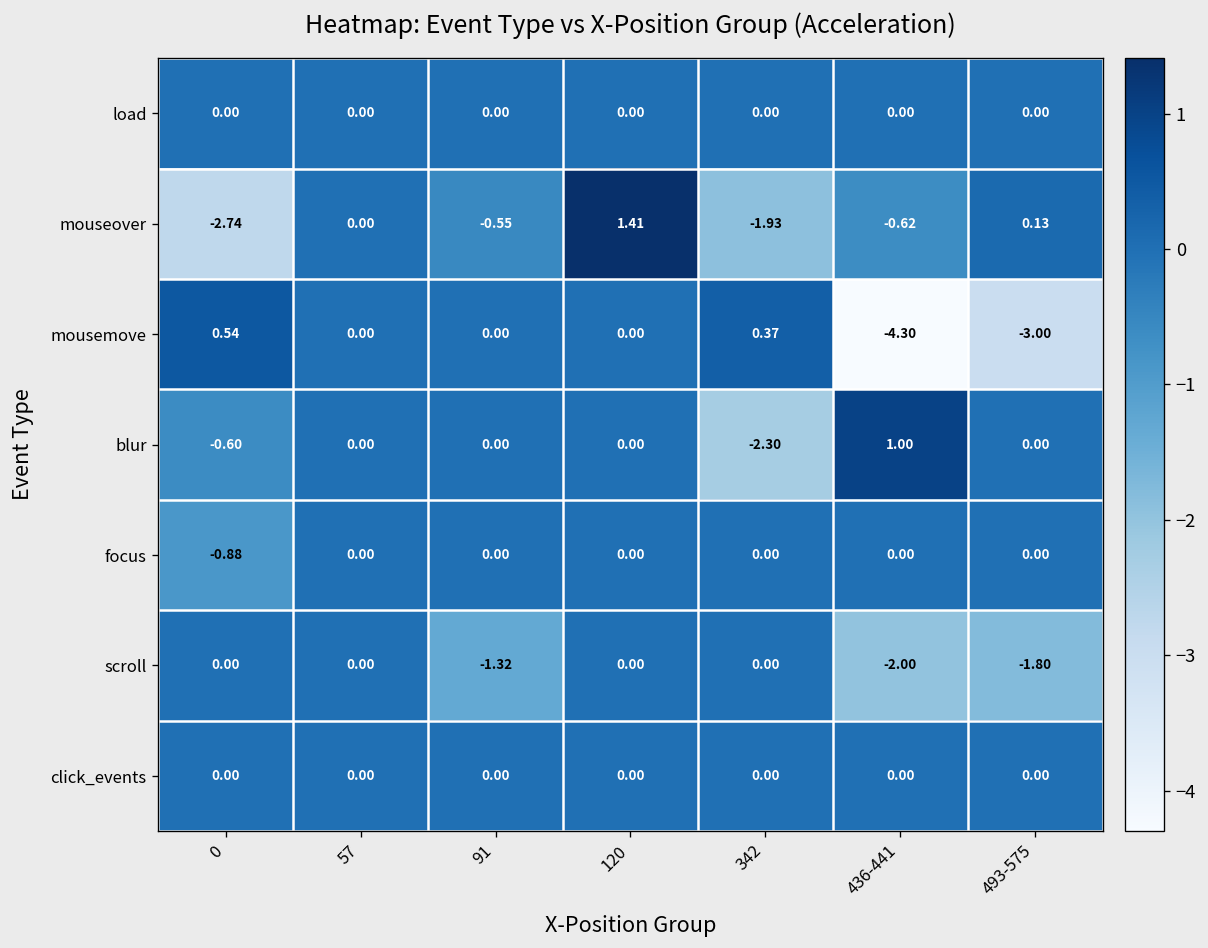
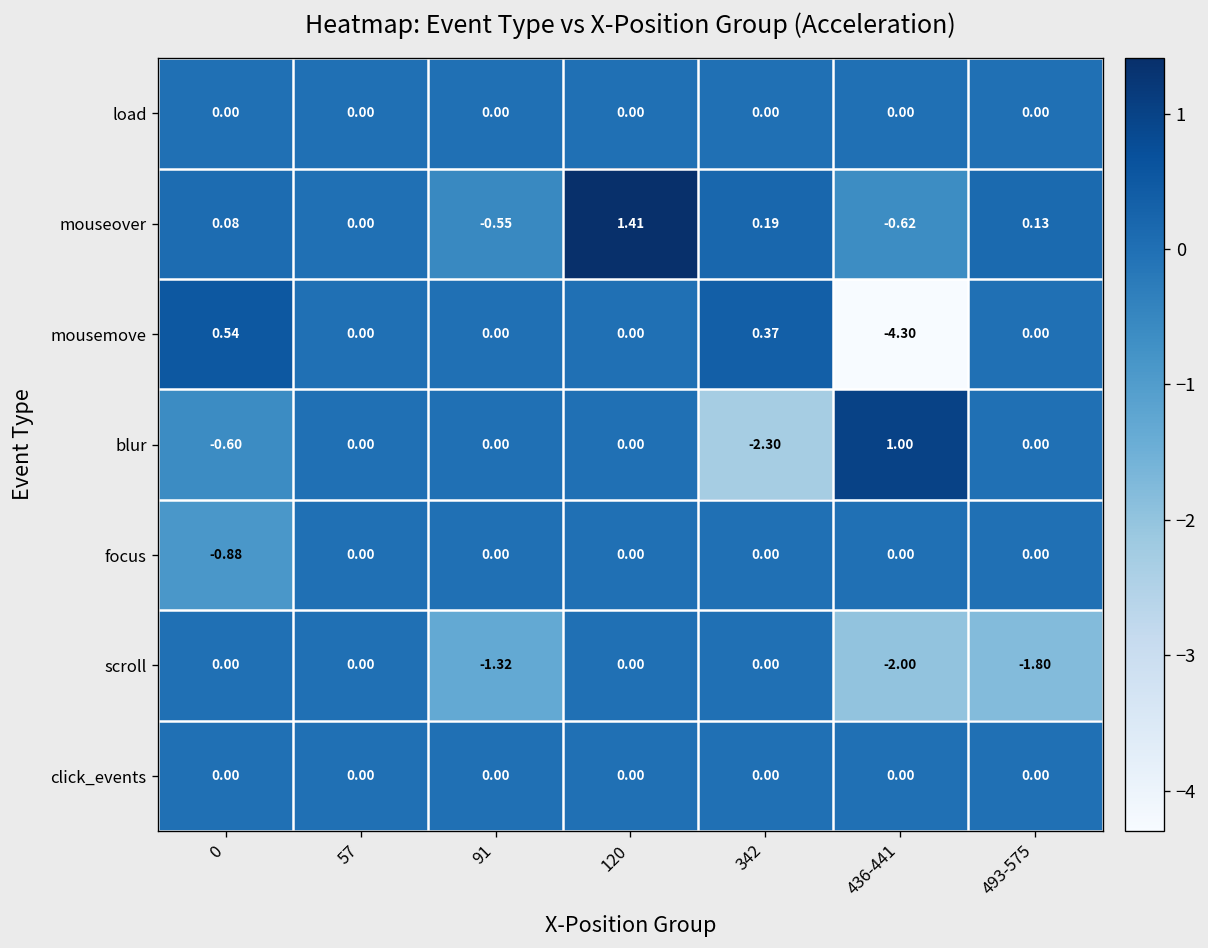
  {
    "load": {
      "0": 0.00,
      "57": 0.00,
      "91": 0.00,
      "120": 0.00,
      "342": 0.00,
      "436-441": 0.00,
      "493-575": 0.00
    },
    "mouseover": {
-     "0": -2.74,
+     "0": 0.08,
      "57": 0.00,
      "91": -0.55,
      "120": 1.41,
-     "342": -1.93,
+     "342": 0.19,
      "436-441": -0.62,
      "493-575": 0.13
    },
    "mousemove": {
      "0": 0.54,
      "57": 0.00,
      "91": 0.00,
      "120": 0.00,
      "342": 0.37,
      "436-441": -4.30,
-     "493-575": -3.00
+     "493-575": 0.00
    },
    "blur": {
      "0": -0.60,
      "57": 0.00,
      "91": 0.00,
      "120": 0.00,
      "342": -2.30,
      "436-441": 1.00,
      "493-575": 0.00
    },
    "focus": {
      "0": -0.88,
      "57": 0.00,
      "91": 0.00,
      "120": 0.00,
      "342": 0.00,
      "436-441": 0.00,
      "493-575": 0.00
    },
    "scroll": {
      "0": 0.00,
      "57": 0.00,
      "91": -1.32,
      "120": 0.00,
      "342": 0.00,
      "436-441": -2.00,
      "493-575": -1.80
    },
    "click_events": {
      "0": 0.00,
      "57": 0.00,
      "91": 0.00,
      "120": 0.00,
      "342": 0.00,
      "436-441": 0.00,
      "493-575": 0.00
    }
  }
